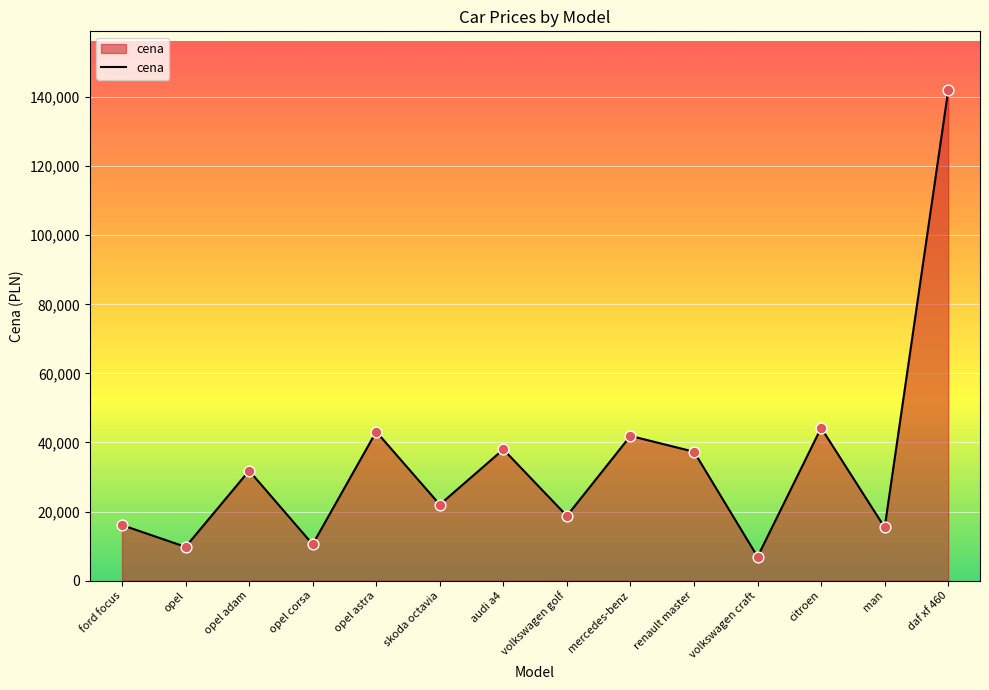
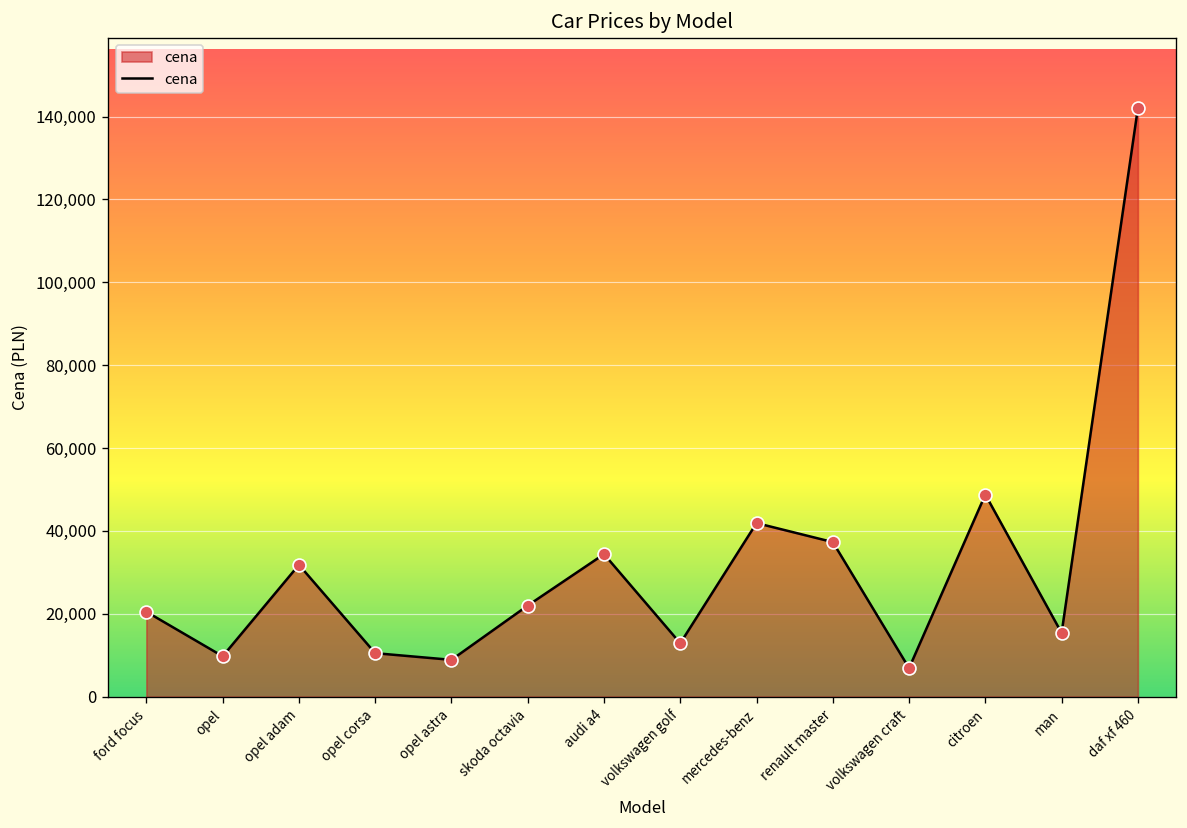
  {
-   "ford focus": "16,000",
+   "ford focus": "21,000",
    "opel": "10,000",
    "opel adam": "32,000",
    "opel corsa": "11,000",
-   "opel astra": "43,000",
+   "opel astra": "9,000",
    "skoda octavia": "22,000",
-   "audi a4": "38,000",
-   "volkswagen golf": "19,000",
+   "audi a4": "34,000",
+   "volkswagen golf": "13,000",
    "mercedes-benz": "42,000",
    "renault master": "37,000",
    "volkswagen craft": "7,000",
-   "citroen": "44,000",
+   "citroen": "49,000",
    "man": "15,000",
    "daf xf 460": "142,000"
  }
